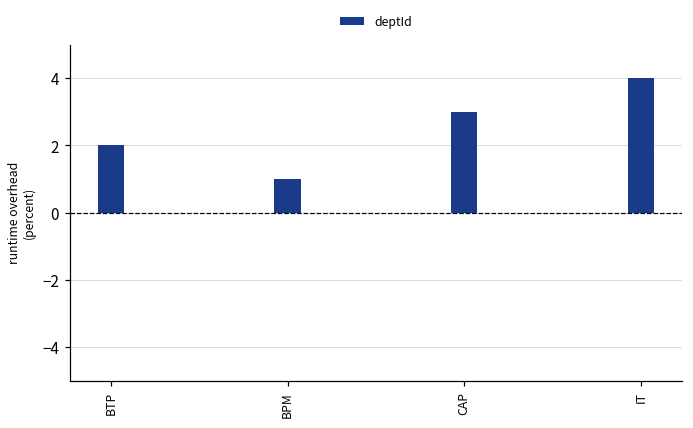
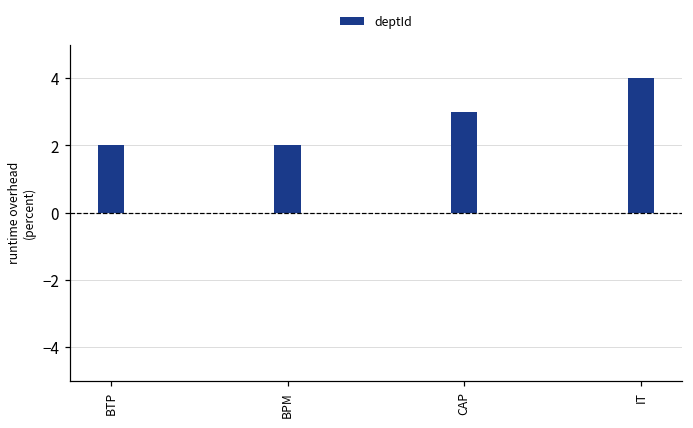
  {
    "BTP": 2,
-   "BPM": 1,
+   "BPM": 2,
    "CAP": 3,
    "IT": 4
  }
